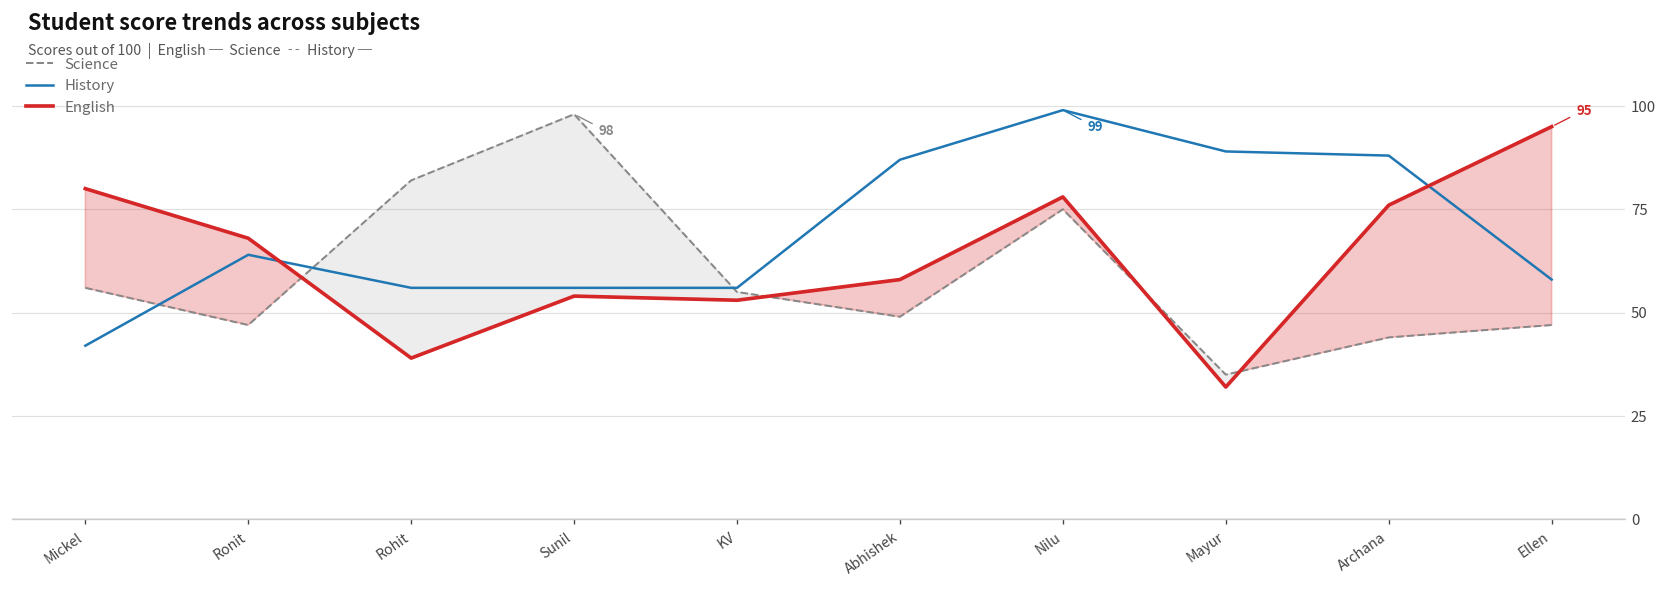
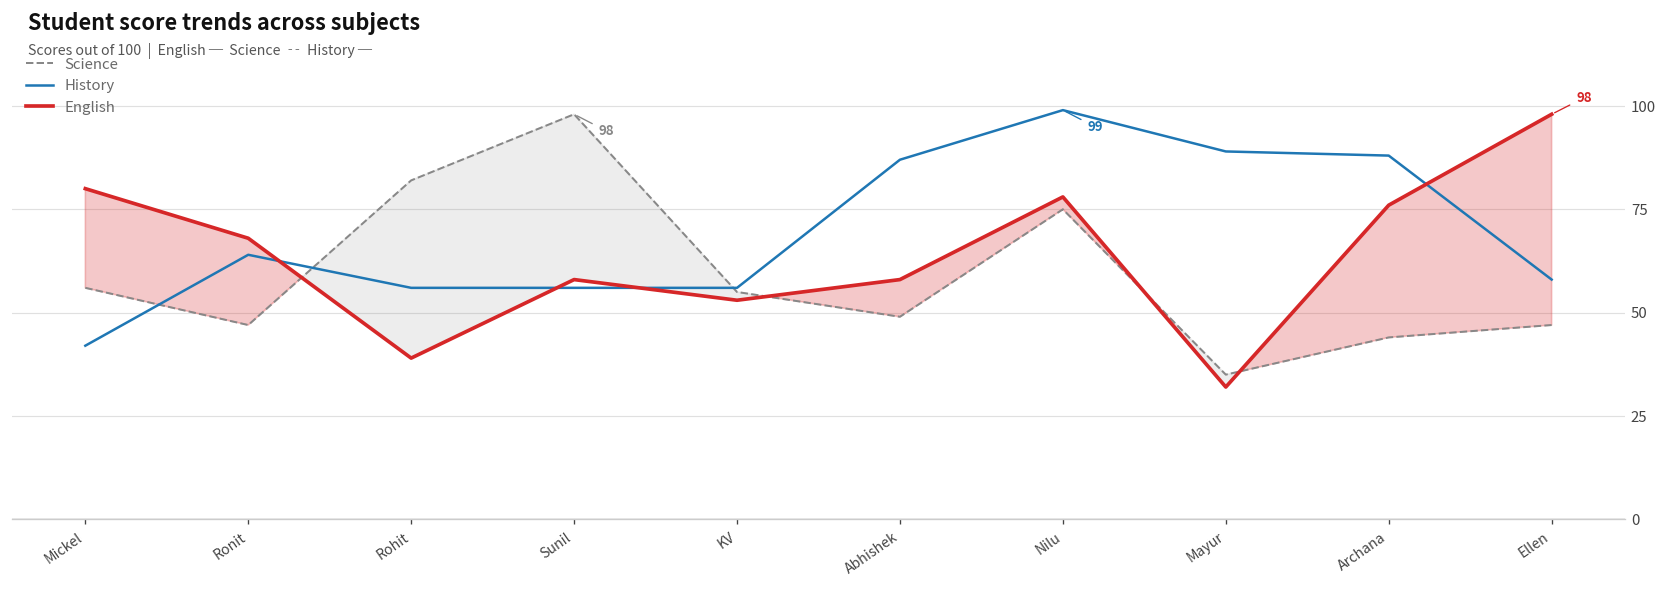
  {
    "Science": {
      "Sunil": 98
    },
    "History": {
      "Nilu": 99
    },
    "English": {
-     "Sunil": 54,
-     "Ellen": 95
+     "Sunil": 58,
+     "Ellen": 98
    }
  }
